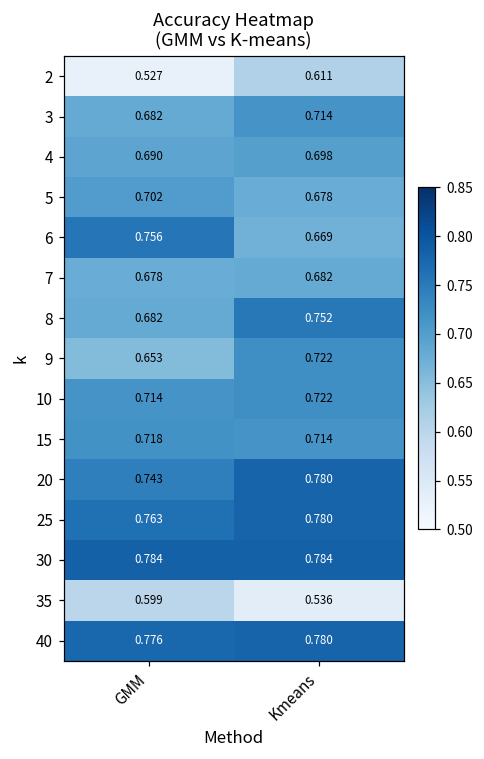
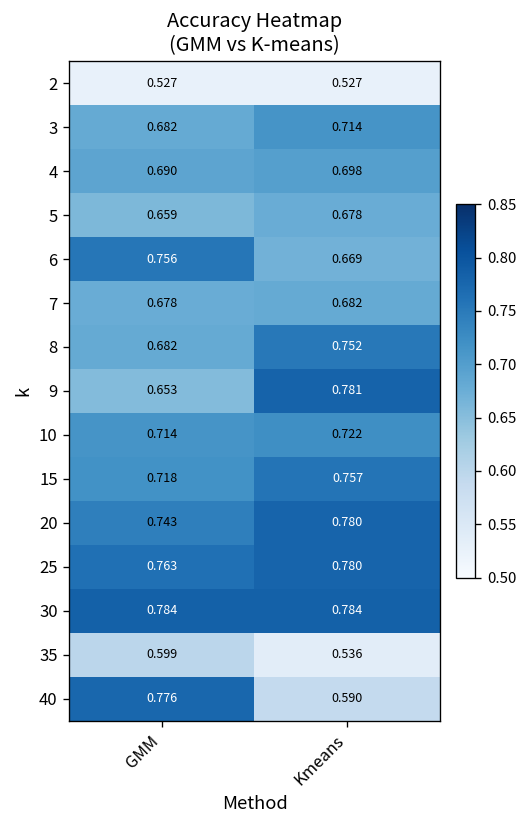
  {
    "2": {
      "GMM": 0.527,
-     "Kmeans": 0.611
+     "Kmeans": 0.527
    },
    "3": {
      "GMM": 0.682,
      "Kmeans": 0.714
    },
    "4": {
      "GMM": 0.690,
      "Kmeans": 0.698
    },
    "5": {
-     "GMM": 0.702,
+     "GMM": 0.659,
      "Kmeans": 0.678
    },
    "6": {
      "GMM": 0.756,
      "Kmeans": 0.669
    },
    "7": {
      "GMM": 0.678,
      "Kmeans": 0.682
    },
    "8": {
      "GMM": 0.682,
      "Kmeans": 0.752
    },
    "9": {
      "GMM": 0.653,
-     "Kmeans": 0.722
+     "Kmeans": 0.781
    },
    "10": {
      "GMM": 0.714,
      "Kmeans": 0.722
    },
    "15": {
      "GMM": 0.718,
-     "Kmeans": 0.714
+     "Kmeans": 0.757
    },
    "20": {
      "GMM": 0.743,
      "Kmeans": 0.780
    },
    "25": {
      "GMM": 0.763,
      "Kmeans": 0.780
    },
    "30": {
      "GMM": 0.784,
      "Kmeans": 0.784
    },
    "35": {
      "GMM": 0.599,
      "Kmeans": 0.536
    },
    "40": {
      "GMM": 0.776,
-     "Kmeans": 0.780
+     "Kmeans": 0.590
    }
  }
